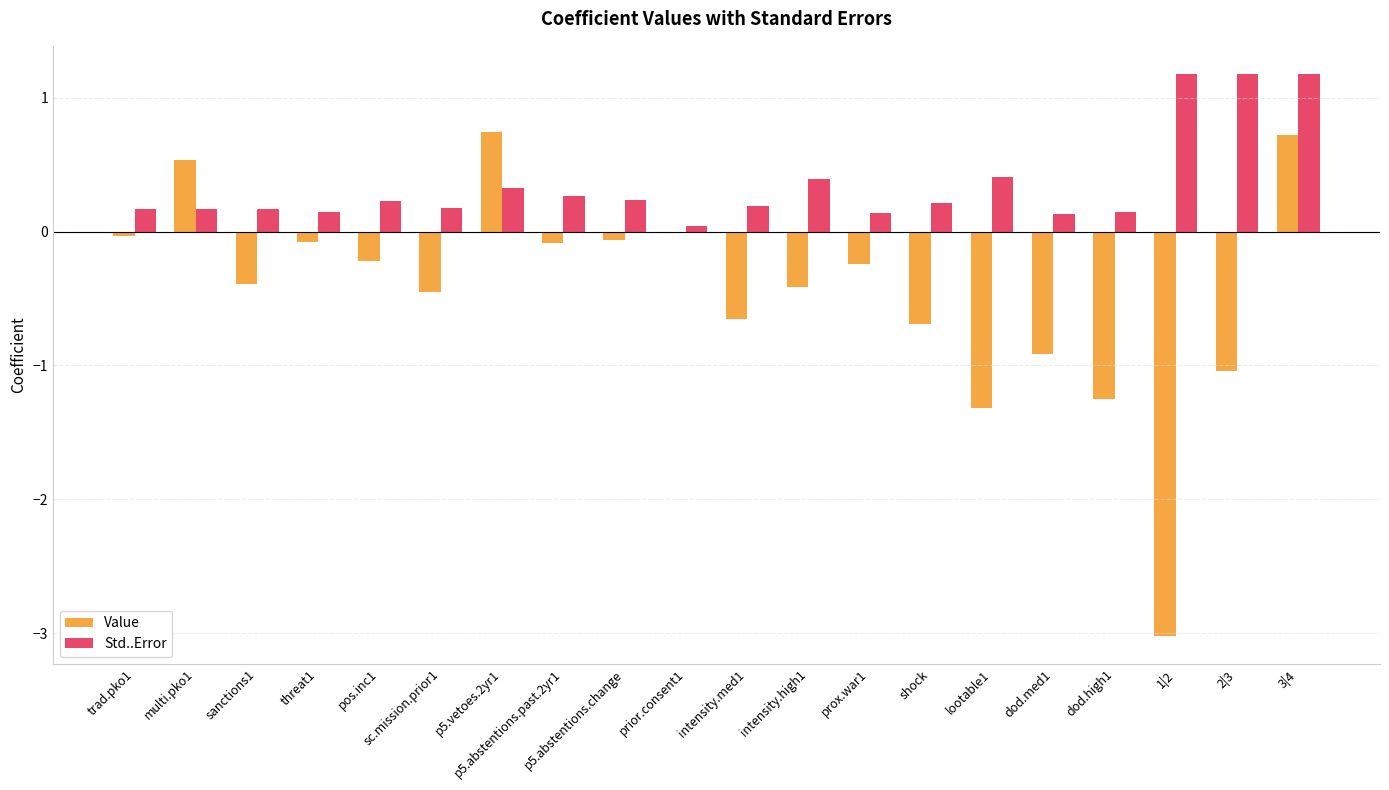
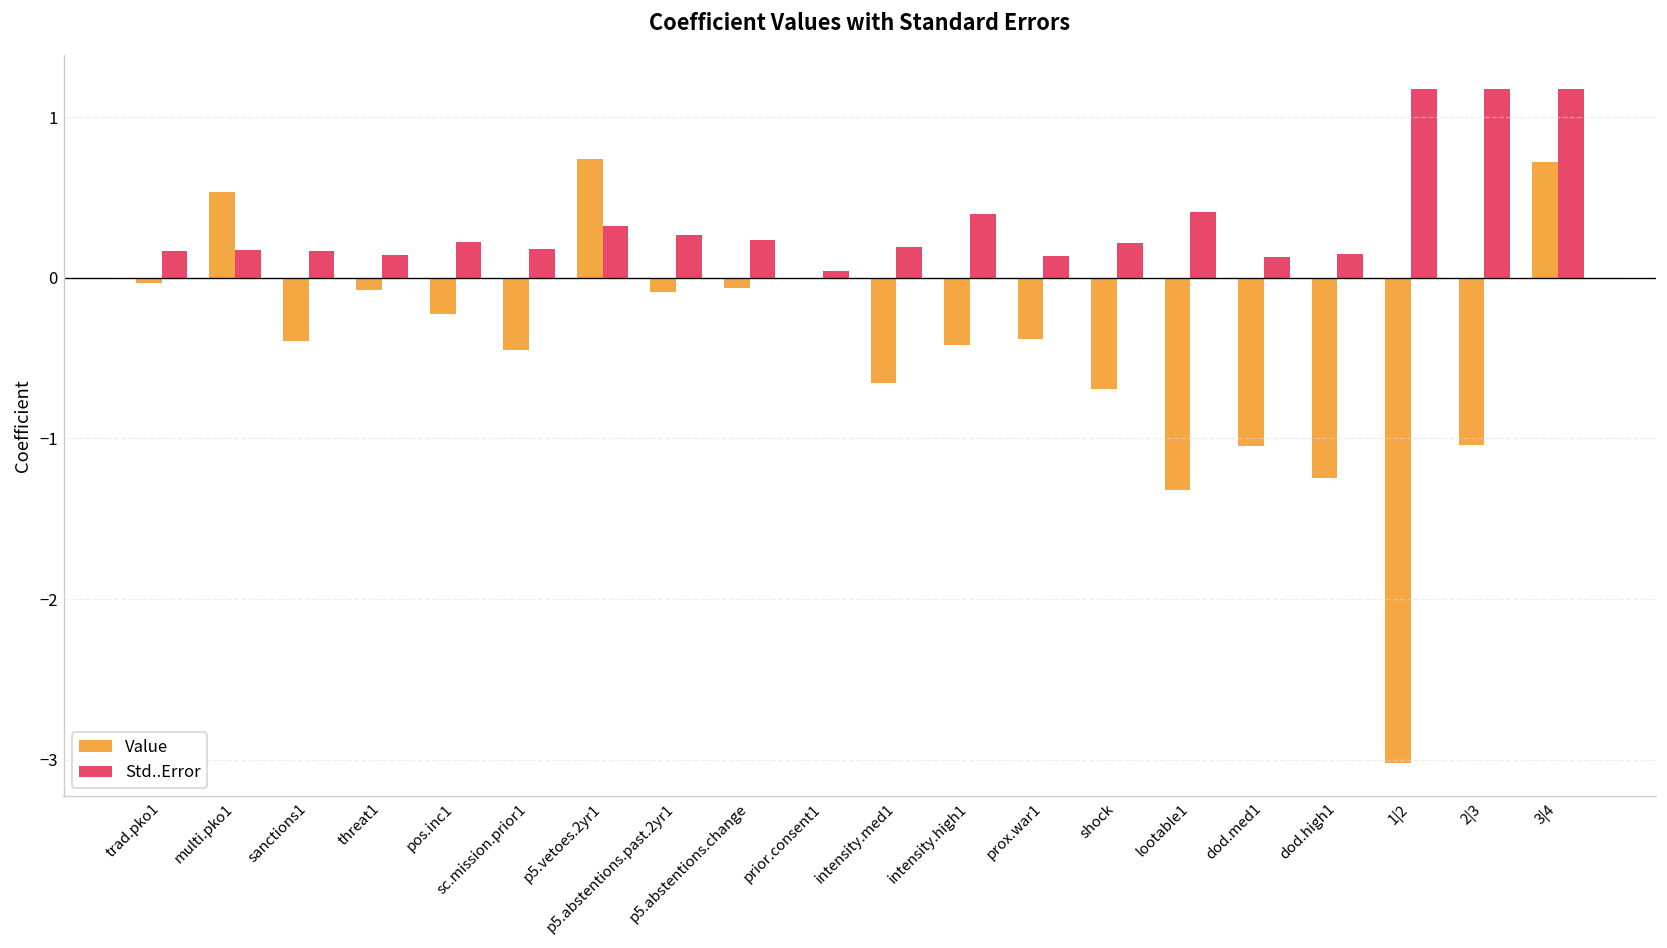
  {
    "Value": {
      "trad.pko1": -0.03,
      "multi.pko1": 0.54,
      "sanctions1": -0.39,
      "threat1": -0.08,
      "pos.inc1": -0.22,
      "sc.mission.prior1": -0.45,
      "p5.vetoes.2yr1": 0.74,
      "p5.abstentions.past.2yr1": -0.09,
      "p5.abstentions.change": -0.06,
      "intensity.med1": -0.66,
      "intensity.high1": -0.42,
-     "prox.war1": -0.24,
+     "prox.war1": -0.38,
      "shock": -0.69,
      "lootable1": -1.32,
-     "dod.med1": -0.91,
+     "dod.med1": -1.05,
      "dod.high1": -1.25,
      "1|2": -3.02,
      "2|3": -1.04,
      "3|4": 0.72
    },
    "Std..Error": {
      "trad.pko1": 0.17,
      "multi.pko1": 0.17,
      "sanctions1": 0.17,
      "threat1": 0.14,
      "pos.inc1": 0.23,
      "sc.mission.prior1": 0.18,
      "p5.vetoes.2yr1": 0.32,
      "p5.abstentions.past.2yr1": 0.27,
      "p5.abstentions.change": 0.24,
      "prior.consent1": 0.04,
      "intensity.med1": 0.19,
      "intensity.high1": 0.40,
      "prox.war1": 0.14,
      "shock": 0.21,
      "lootable1": 0.41,
      "dod.med1": 0.13,
      "dod.high1": 0.15,
      "1|2": 1.18,
      "2|3": 1.18,
      "3|4": 1.18
    }
  }
